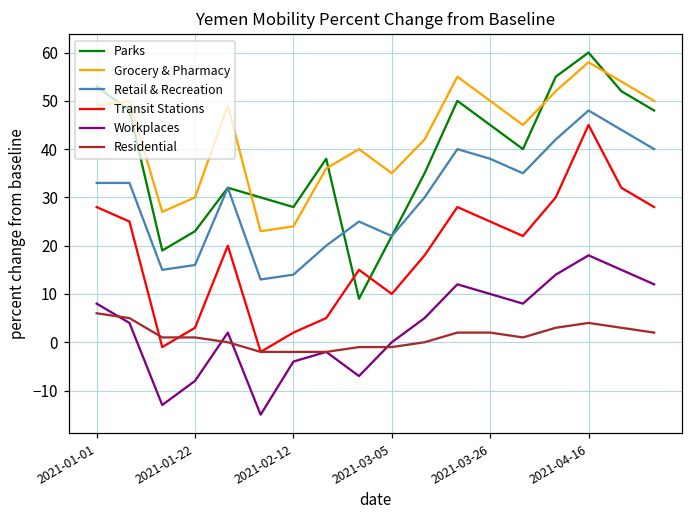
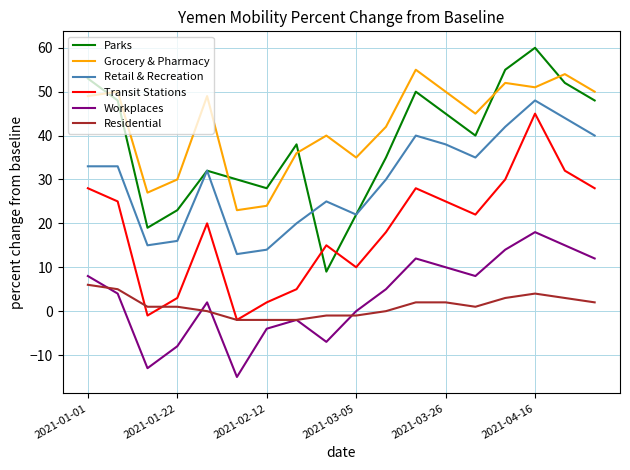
  {
    "Parks": {
      "2021-01-22": 23,
      "2021-02-12": 28,
      "2021-03-26": 45,
      "2021-04-16": 60
    },
    "Grocery & Pharmacy": {
      "2021-01-22": 30,
      "2021-02-12": 24,
      "2021-03-05": 35,
      "2021-03-26": 50,
-     "2021-04-16": 58
+     "2021-04-16": 51
    },
    "Retail & Recreation": {
      "2021-01-01": 33,
      "2021-01-22": 16,
      "2021-02-12": 14,
      "2021-03-26": 38,
      "2021-04-16": 48
    },
    "Transit Stations": {
      "2021-01-01": 28,
      "2021-01-22": 3,
      "2021-02-12": 2,
      "2021-03-05": 10,
      "2021-03-26": 25,
      "2021-04-16": 45
    },
    "Workplaces": {
      "2021-01-01": 8,
      "2021-01-22": -8,
      "2021-02-12": -4,
      "2021-03-05": 0,
      "2021-03-26": 10,
      "2021-04-16": 18
    },
    "Residential": {
      "2021-01-01": 6,
      "2021-01-22": 1,
      "2021-02-12": -2,
      "2021-03-05": -1,
      "2021-03-26": 2,
      "2021-04-16": 4
    }
  }
